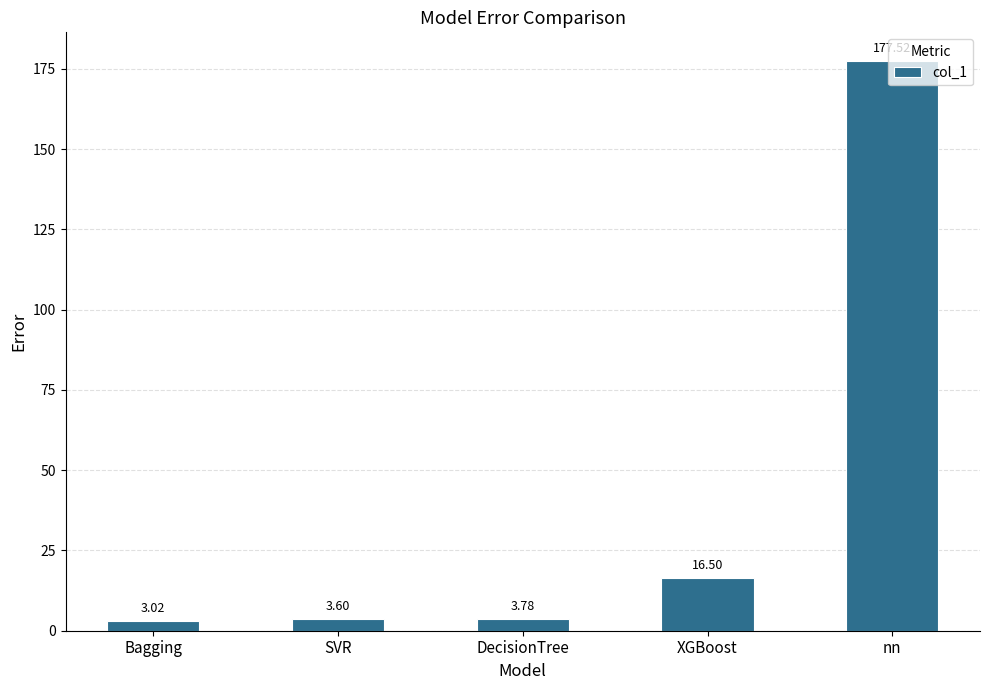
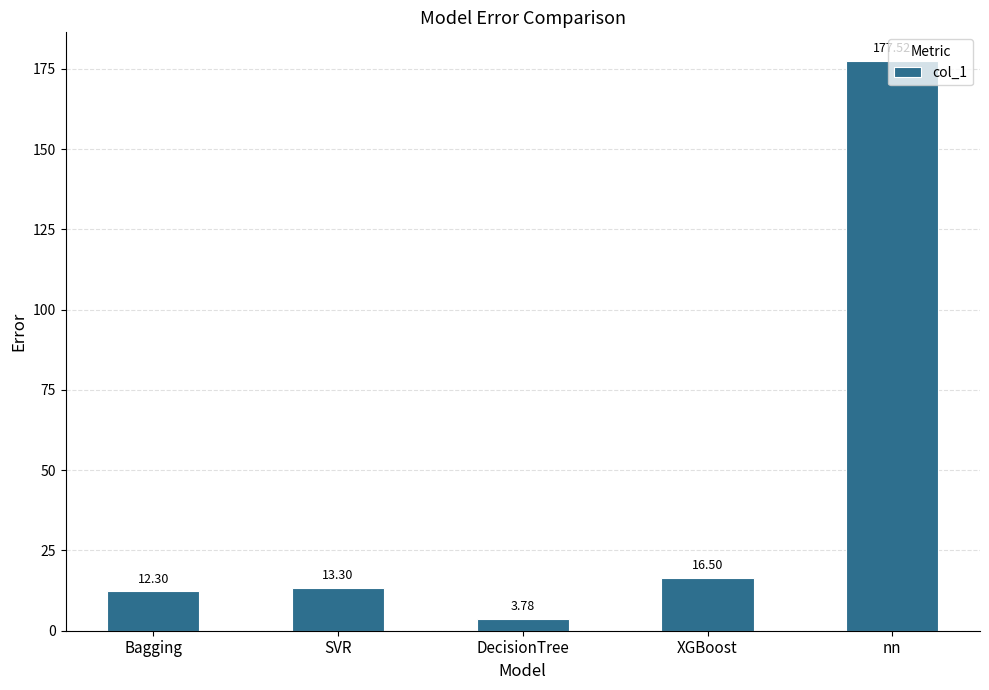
  {
-   "Bagging": 3.02,
-   "SVR": 3.60,
+   "Bagging": 12.30,
+   "SVR": 13.30,
    "DecisionTree": 3.78,
    "XGBoost": 16.50
  }
